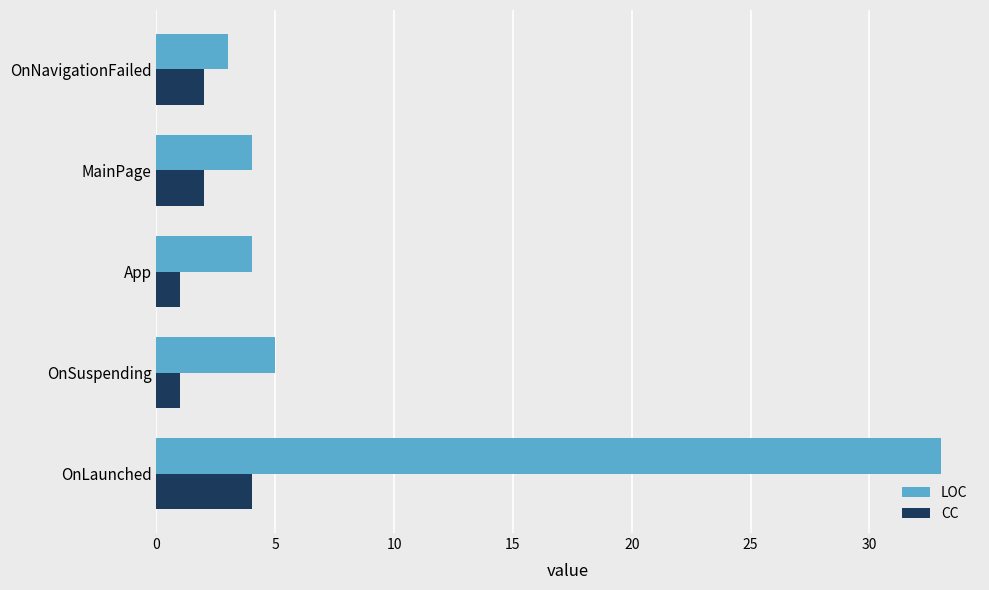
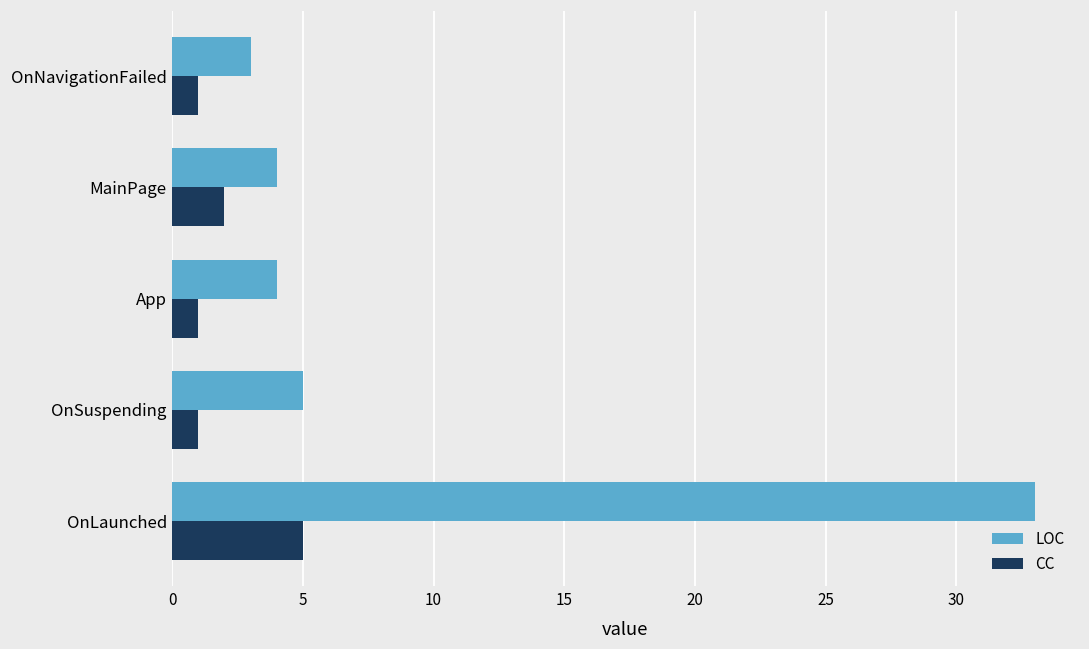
  {
    "LOC": {
      "OnNavigationFailed": 3,
      "MainPage": 4,
      "App": 4,
      "OnSuspending": 5,
      "OnLaunched": 33
    },
    "CC": {
-     "OnNavigationFailed": 2,
+     "OnNavigationFailed": 1,
      "MainPage": 2,
      "App": 1,
      "OnSuspending": 1,
-     "OnLaunched": 4
+     "OnLaunched": 5
    }
  }
